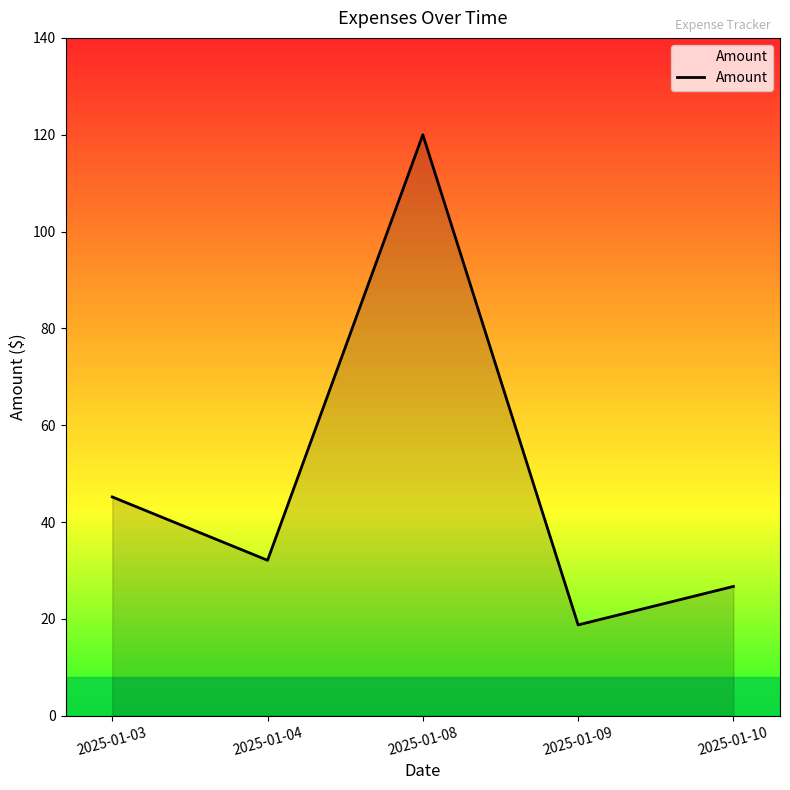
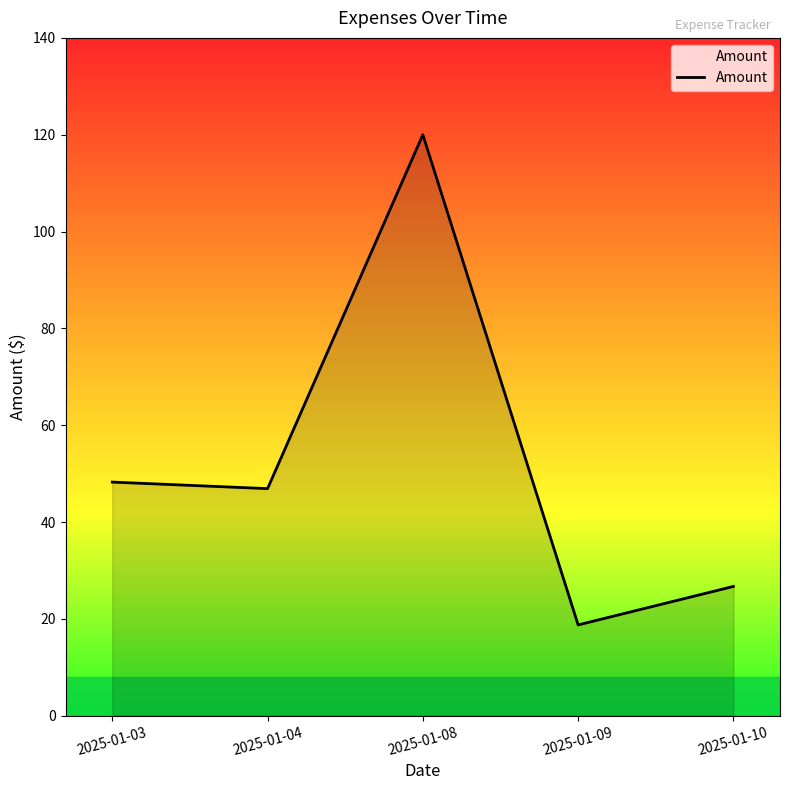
  {
-   "2025-01-03": 45,
-   "2025-01-04": 32,
+   "2025-01-03": 48,
+   "2025-01-04": 47,
    "2025-01-08": 120,
    "2025-01-09": 19,
    "2025-01-10": 27
  }
